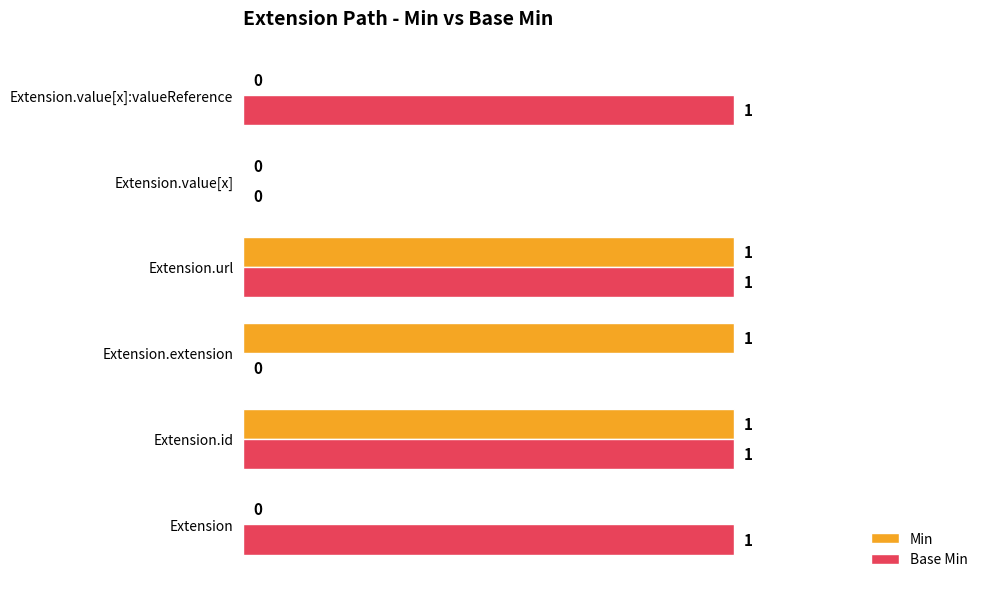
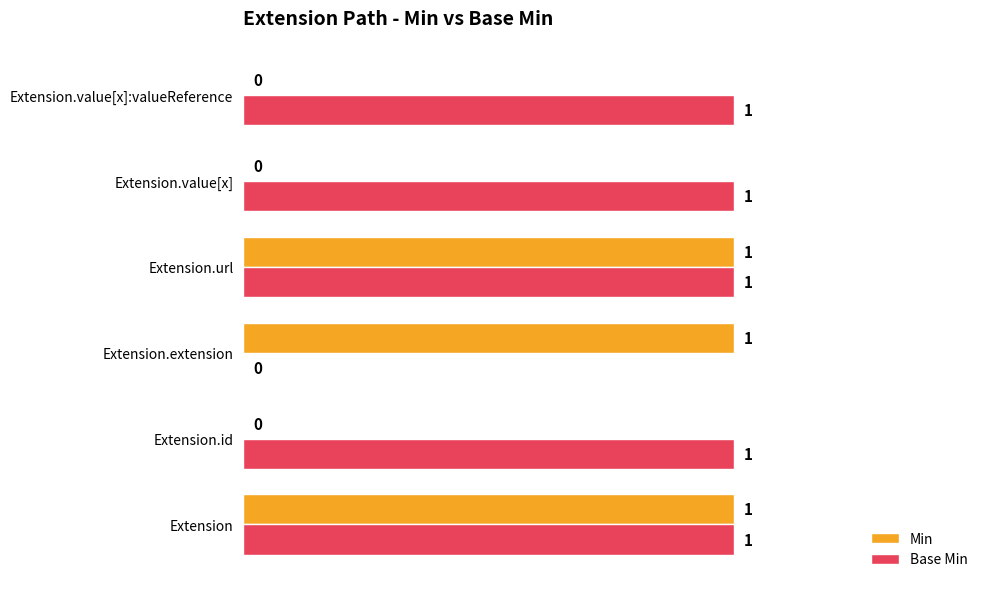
  {
    "Min": {
      "Extension.value[x]:valueReference": 0,
      "Extension.value[x]": 0,
      "Extension.url": 1,
      "Extension.extension": 1,
-     "Extension.id": 1,
-     "Extension": 0
+     "Extension.id": 0,
+     "Extension": 1
    },
    "Base Min": {
      "Extension.value[x]:valueReference": 1,
-     "Extension.value[x]": 0,
+     "Extension.value[x]": 1,
      "Extension.url": 1,
      "Extension.extension": 0,
      "Extension.id": 1,
      "Extension": 1
    }
  }
